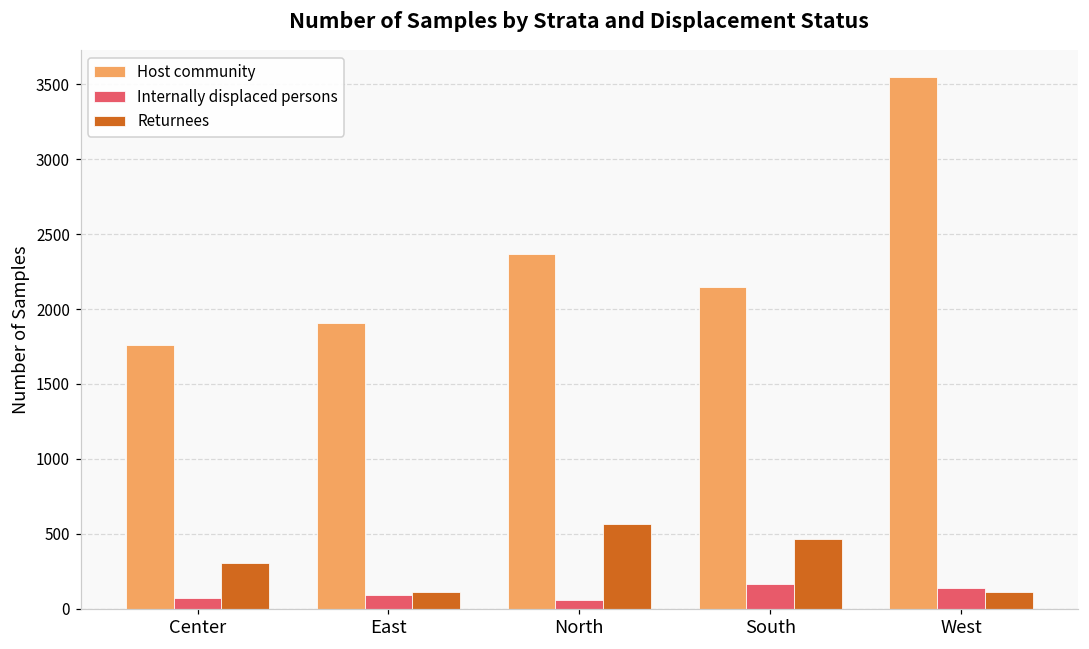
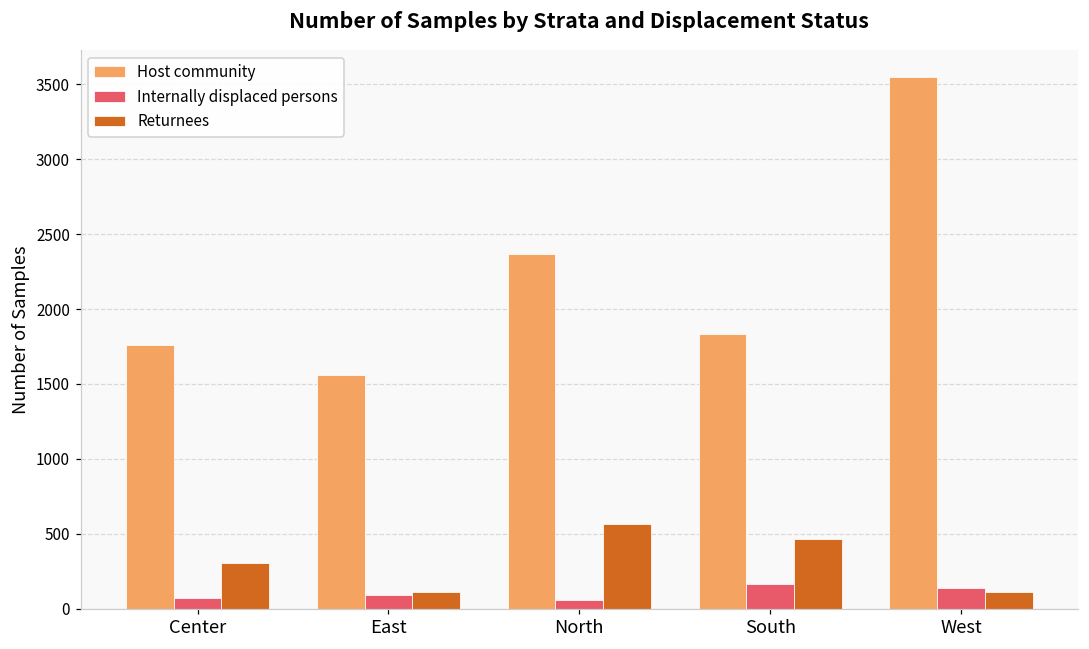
  {
    "Host community": {
      "Center": 1760,
-     "East": 1910,
+     "East": 1560,
      "North": 2370,
-     "South": 2150,
+     "South": 1830,
      "West": 3550
    },
    "Internally displaced persons": {
      "Center": 70,
      "East": 90,
      "North": 60,
      "South": 170,
      "West": 140
    },
    "Returnees": {
      "Center": 300,
      "East": 110,
      "North": 570,
      "South": 460,
      "West": 110
    }
  }
